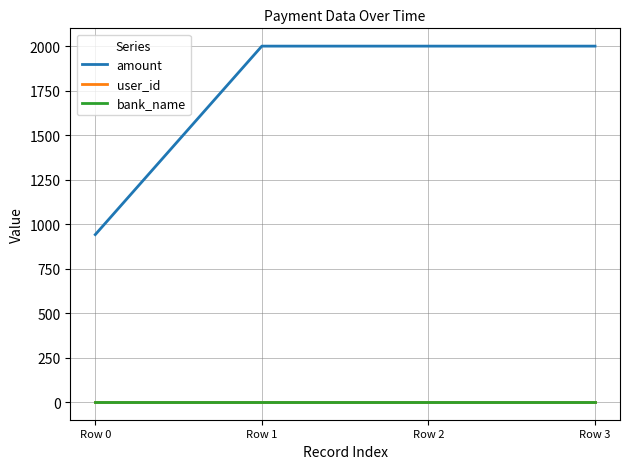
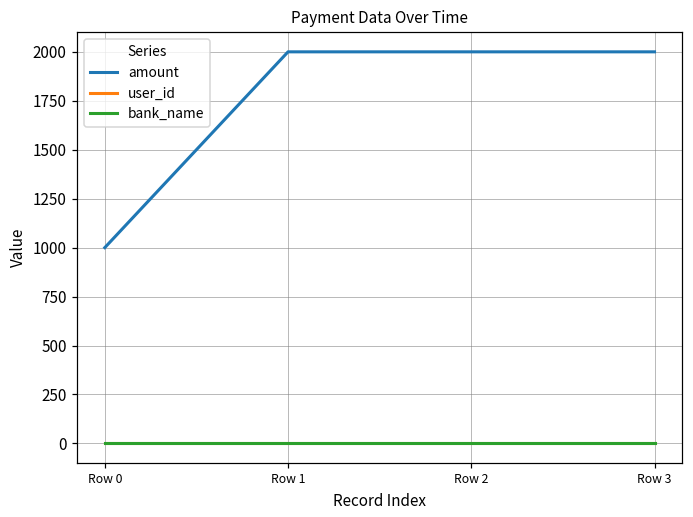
  {
    "amount": {
-     "Row 0": 940,
+     "Row 0": 1000,
      "Row 1": 2000,
      "Row 2": 2000,
      "Row 3": 2000
    },
    "bank_name": {
      "Row 0": 0,
      "Row 1": 0,
      "Row 2": 0,
      "Row 3": 0
    }
  }
